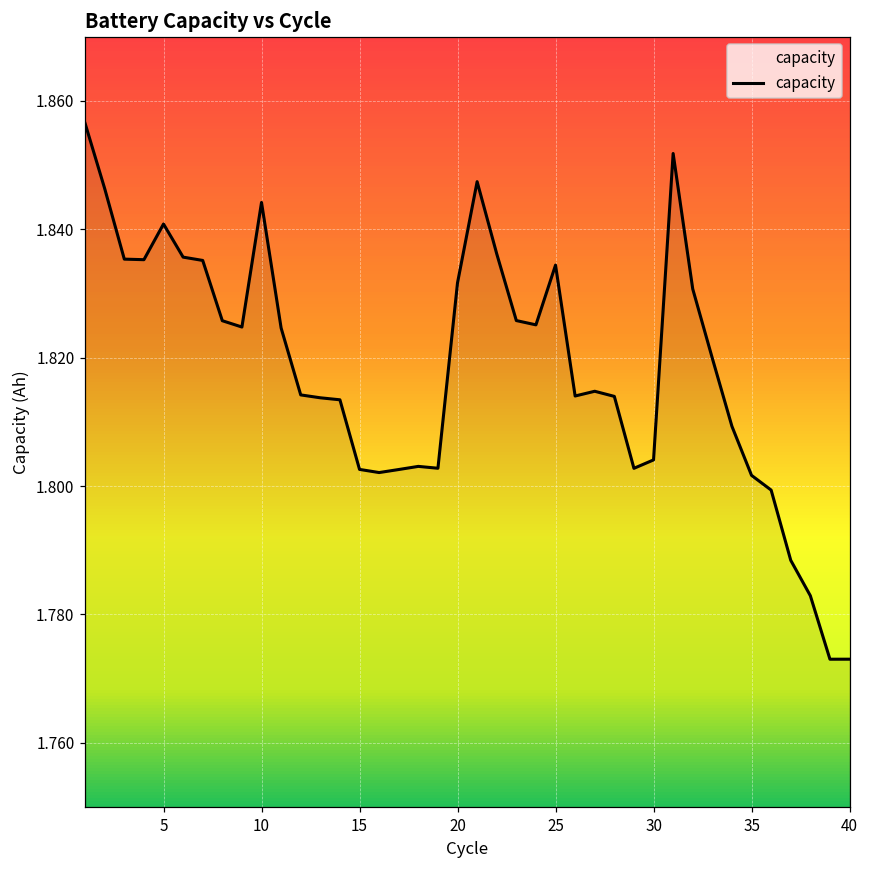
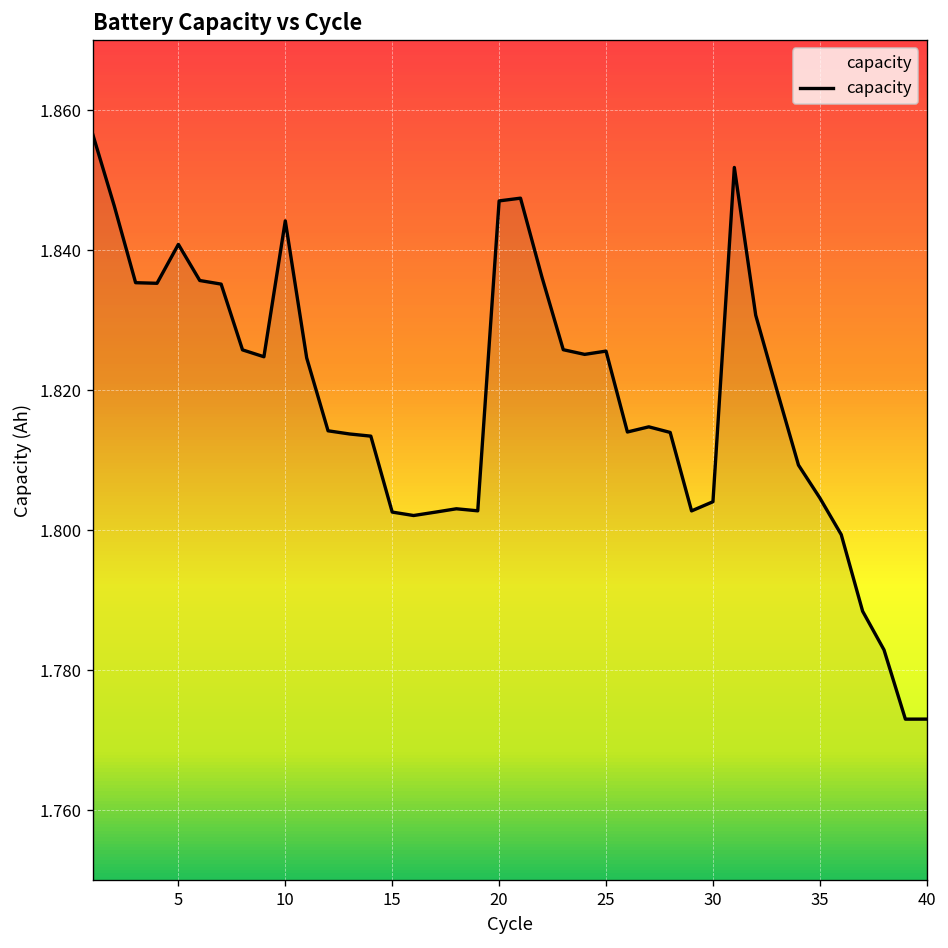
  {
    "5": 1.841,
    "10": 1.844,
    "15": 1.803,
-   "20": 1.832,
-   "25": 1.834,
+   "20": 1.847,
+   "25": 1.826,
    "30": 1.804,
-   "35": 1.802,
+   "35": 1.805,
    "40": 1.773
  }
